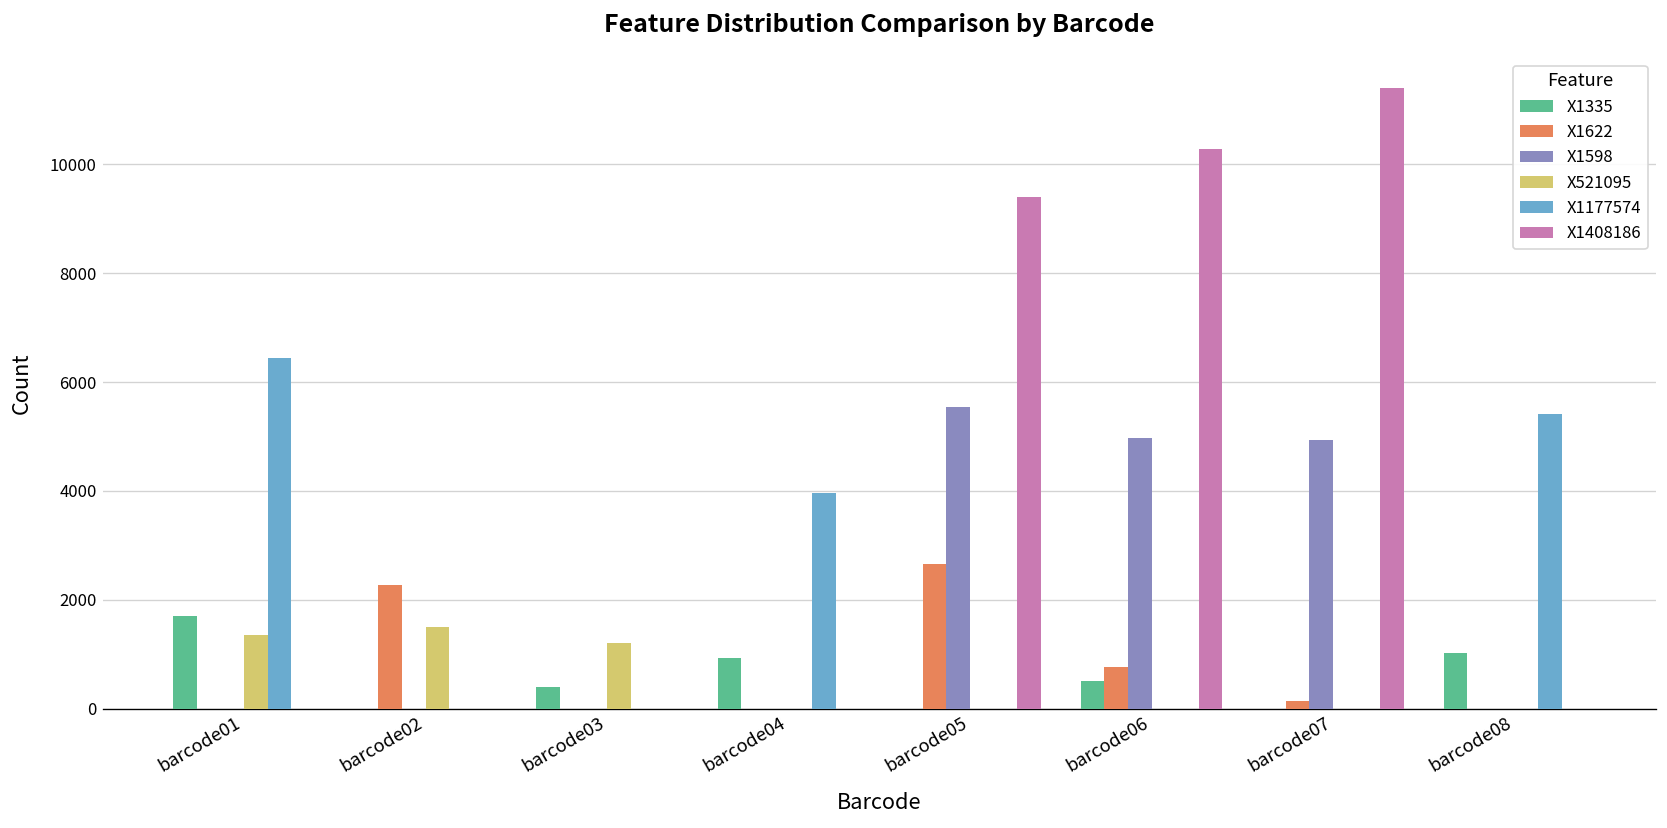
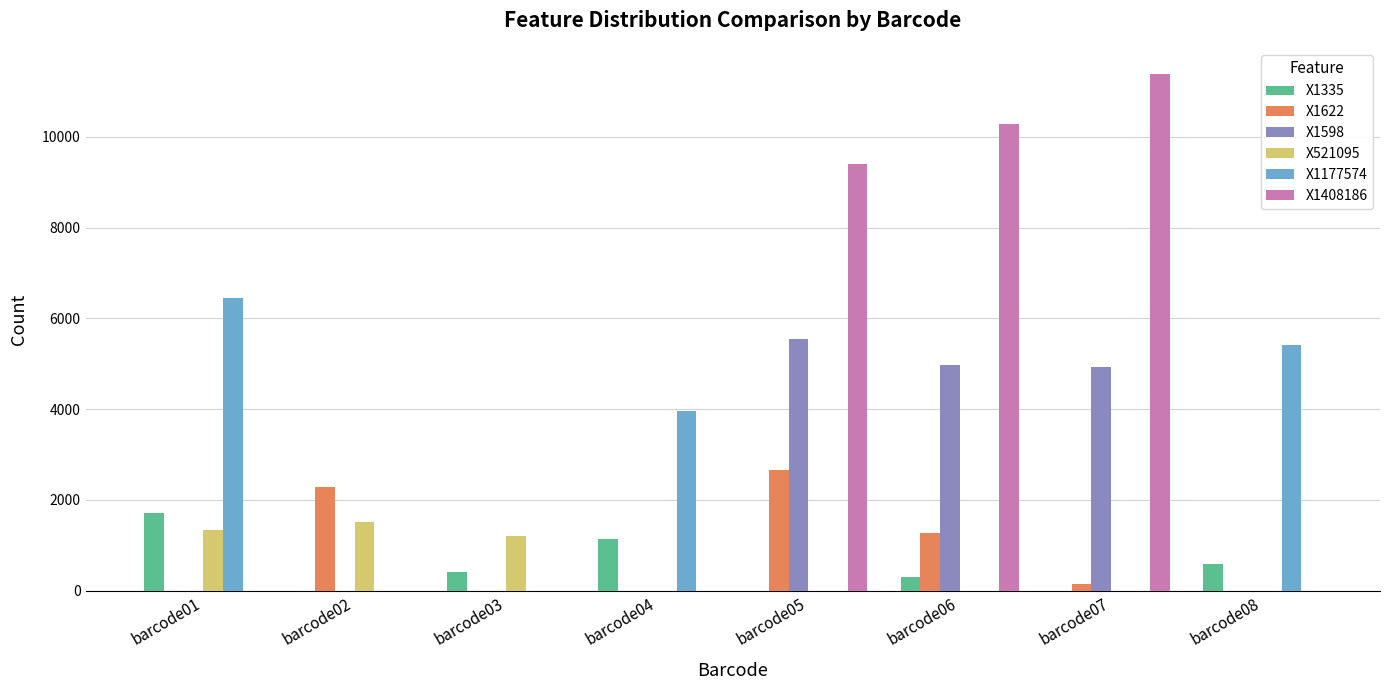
  {
    "X1335": {
      "barcode01": 1700,
      "barcode02": 0,
      "barcode03": 400,
-     "barcode04": 900,
+     "barcode04": 1100,
      "barcode05": 0,
-     "barcode06": 500,
+     "barcode06": 300,
      "barcode07": 0,
-     "barcode08": 1000
+     "barcode08": 600
    },
    "X1622": {
      "barcode01": 0,
      "barcode02": 2300,
      "barcode03": 0,
      "barcode04": 0,
      "barcode05": 2700,
-     "barcode06": 800,
+     "barcode06": 1300,
      "barcode07": 100,
      "barcode08": 0
    },
    "X521095": {
      "barcode01": 1300,
      "barcode02": 1500,
      "barcode03": 1200,
      "barcode04": 0,
      "barcode05": 0,
      "barcode06": 0,
      "barcode07": 0,
      "barcode08": 0
    },
    "X1408186": {
      "barcode01": 0,
      "barcode02": 0,
      "barcode03": 0,
      "barcode04": 0,
      "barcode05": 9400,
      "barcode06": 10300,
      "barcode07": 11400,
      "barcode08": 0
    }
  }
